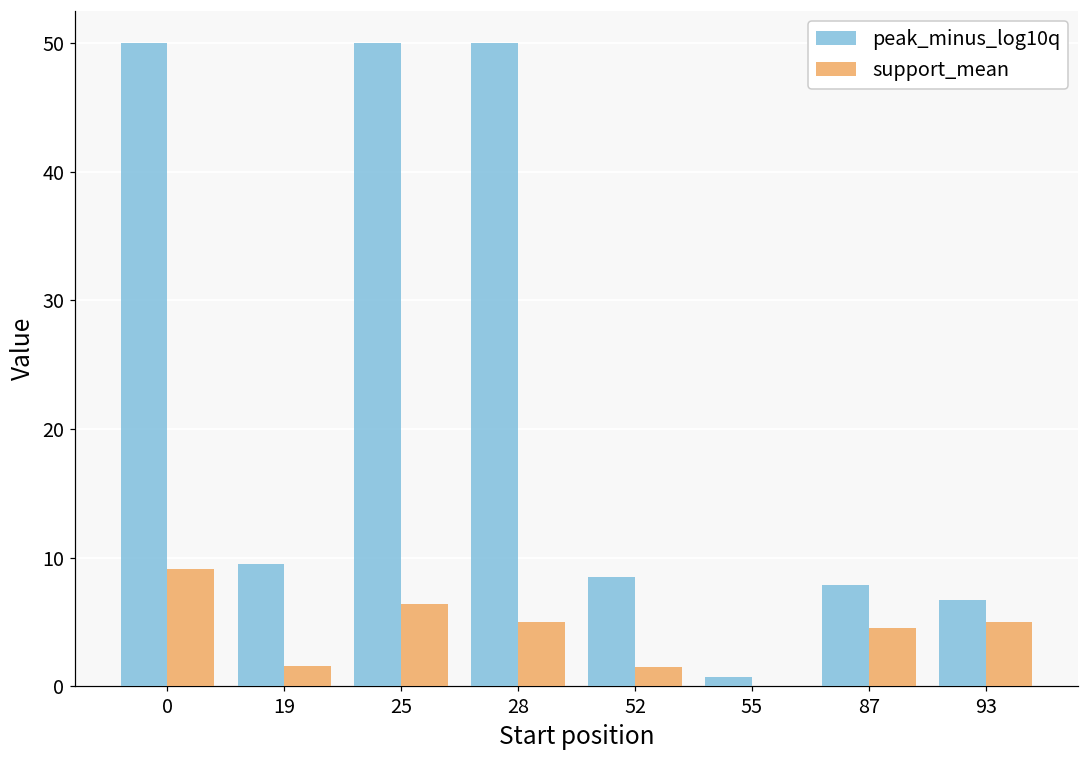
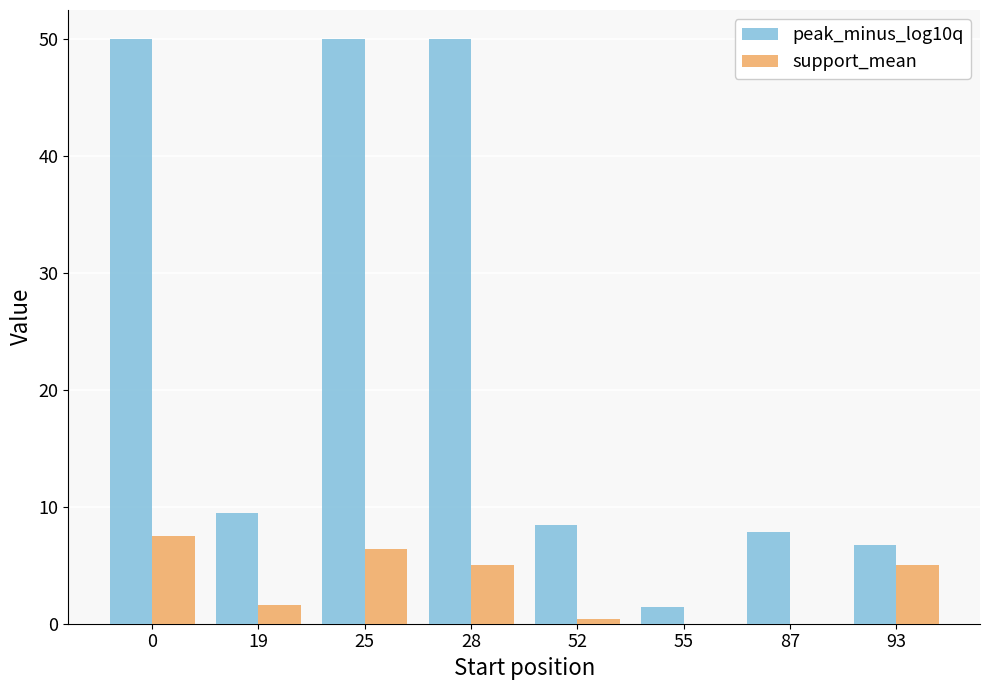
  {
    "peak_minus_log10q": {
      "0": 50.0,
      "19": 9.5,
      "25": 50.0,
      "28": 50.0,
      "52": 8.5,
-     "55": 0.7,
+     "55": 1.4,
      "87": 7.8,
      "93": 6.7
    },
    "support_mean": {
-     "0": 9.1,
+     "0": 7.5,
      "19": 1.6,
      "25": 6.4,
      "28": 5.0,
-     "52": 1.5,
+     "52": 0.4,
      "55": 0.0,
-     "87": 4.5,
+     "87": 0.0,
      "93": 5.0
    }
  }
